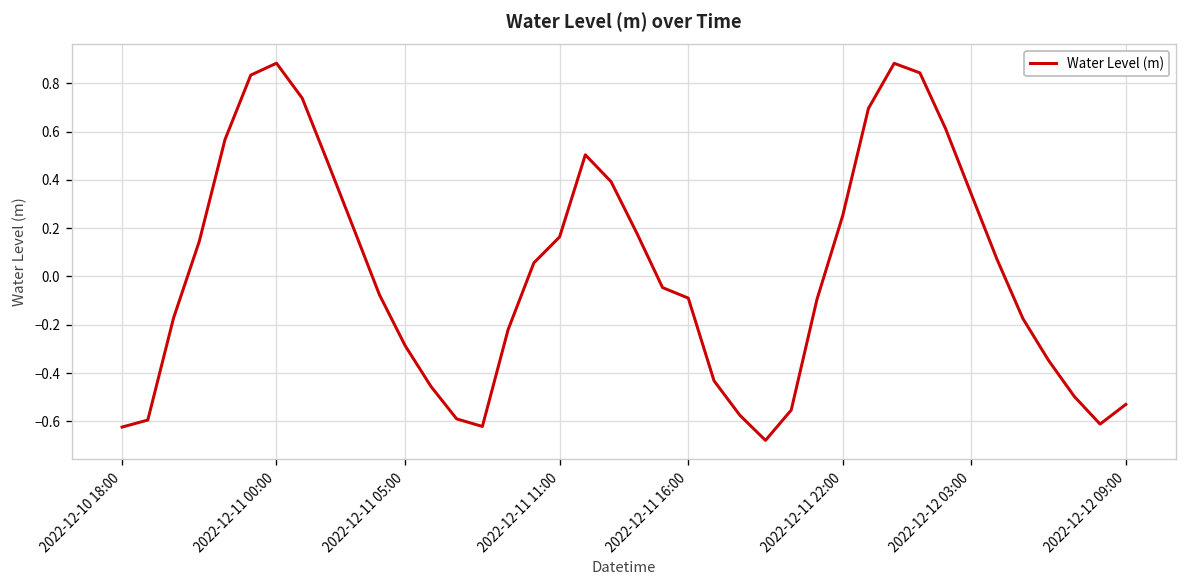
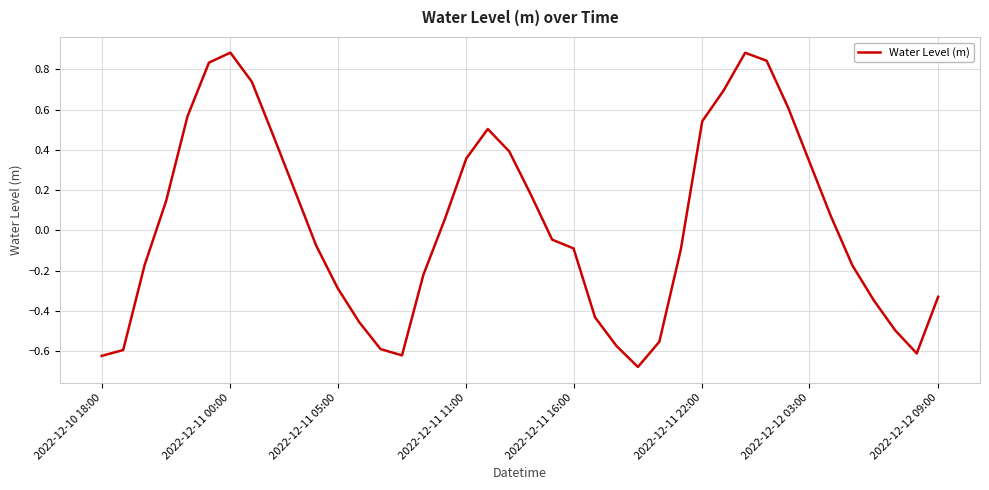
  {
    "2022-12-10 18:00": -0.62,
    "2022-12-11 00:00": 0.88,
    "2022-12-11 05:00": -0.29,
-   "2022-12-11 11:00": 0.16,
+   "2022-12-11 11:00": 0.36,
    "2022-12-11 16:00": -0.09,
-   "2022-12-11 22:00": 0.25,
+   "2022-12-11 22:00": 0.54,
    "2022-12-12 03:00": 0.34,
-   "2022-12-12 09:00": -0.53
+   "2022-12-12 09:00": -0.33
  }
